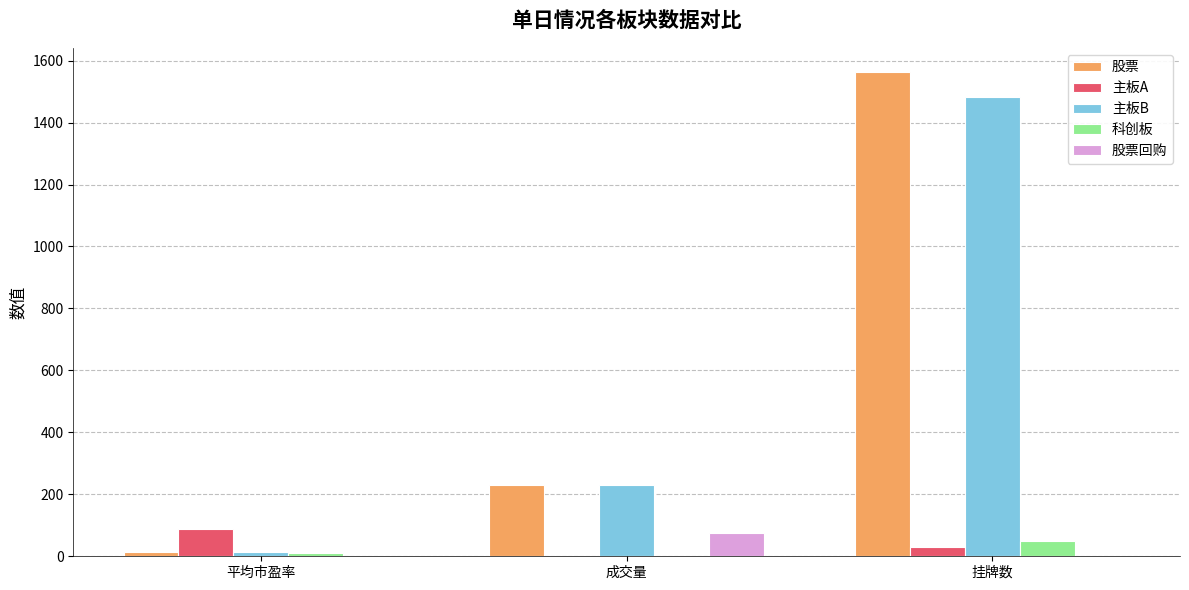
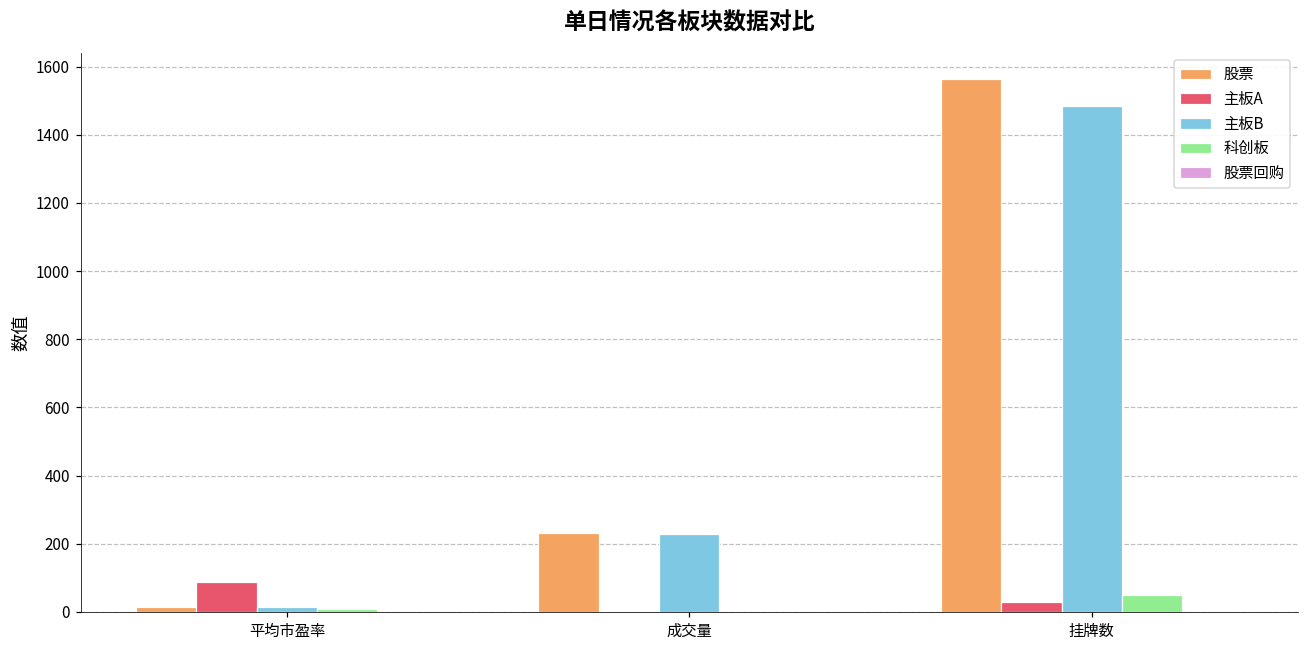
  {
    "股票": {
      "平均市盈率": 10,
      "成交量": 230,
      "挂牌数": 1560
    },
    "主板A": {
      "平均市盈率": 90,
      "挂牌数": 30
    },
    "主板B": {
      "平均市盈率": 10,
      "成交量": 230,
      "挂牌数": 1480
    },
    "科创板": {
      "平均市盈率": 10,
      "挂牌数": 50
    },
    "股票回购": {
      "平均市盈率": 0,
-     "成交量": 80,
+     "成交量": 0,
      "挂牌数": 0
    }
  }
